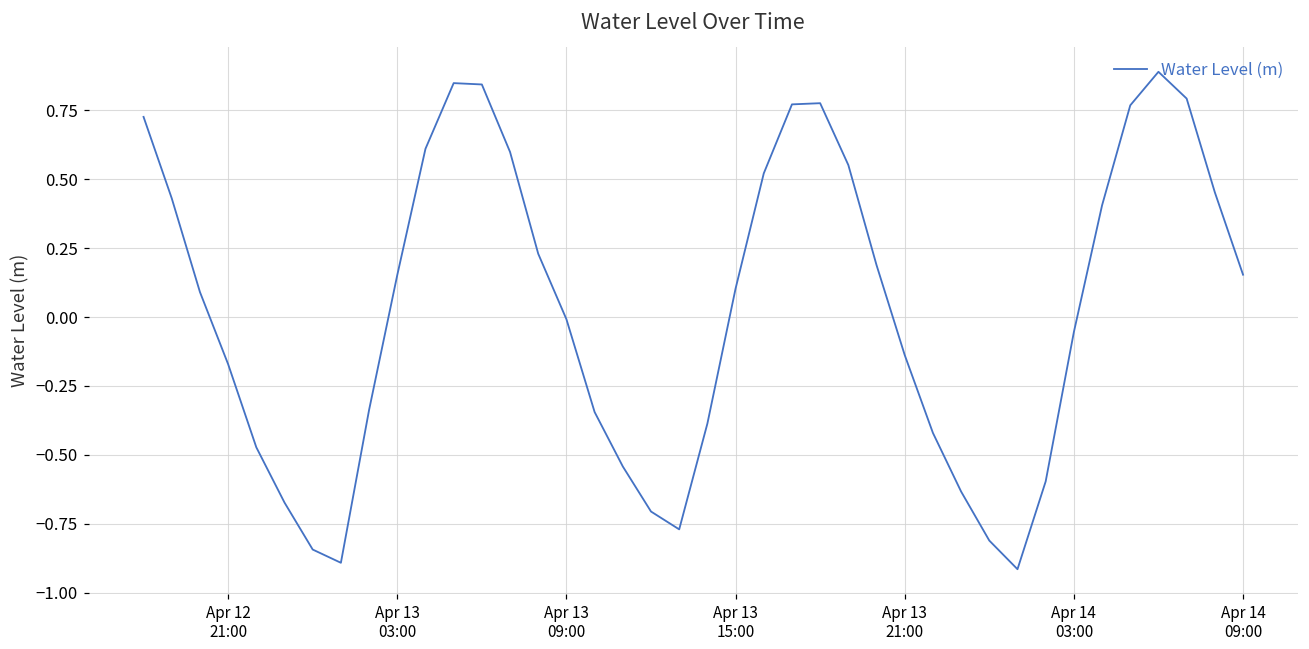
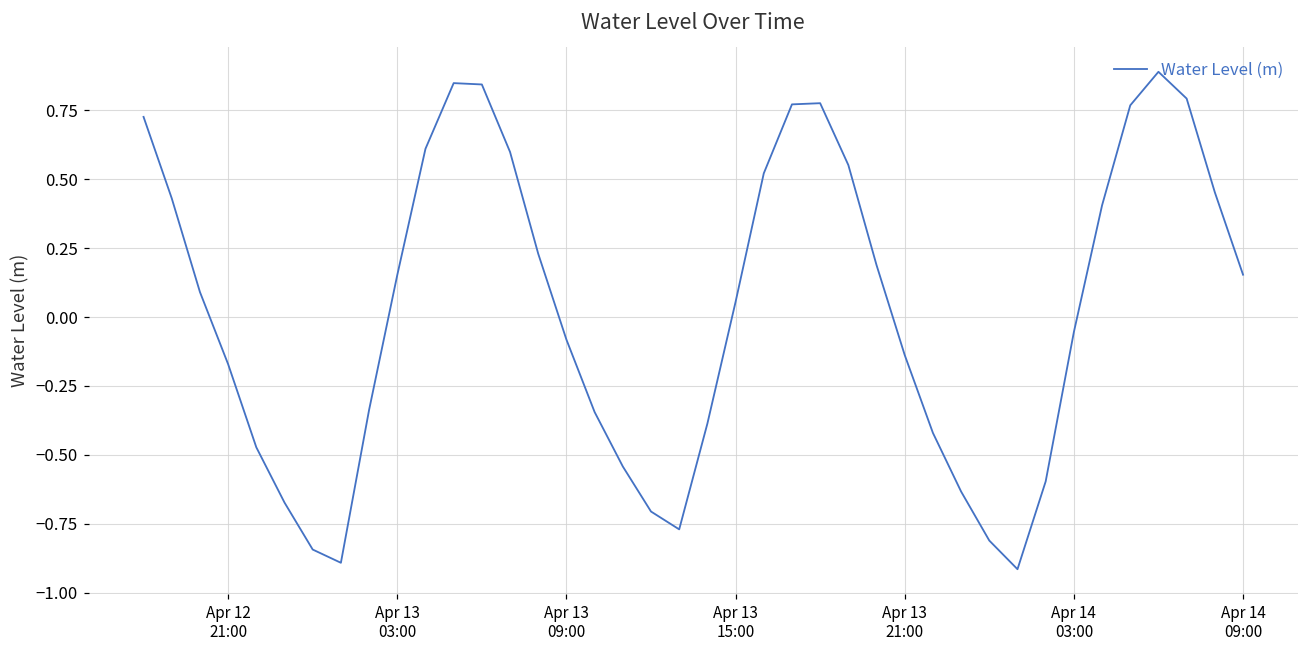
  {
    "Apr 12 21:00": -0.17,
    "Apr 13 03:00": 0.15,
-   "Apr 13 09:00": -0.01,
-   "Apr 13 15:00": 0.10,
+   "Apr 13 09:00": -0.08,
+   "Apr 13 15:00": 0.06,
    "Apr 13 21:00": -0.14,
    "Apr 14 03:00": -0.05,
    "Apr 14 09:00": 0.15
  }
